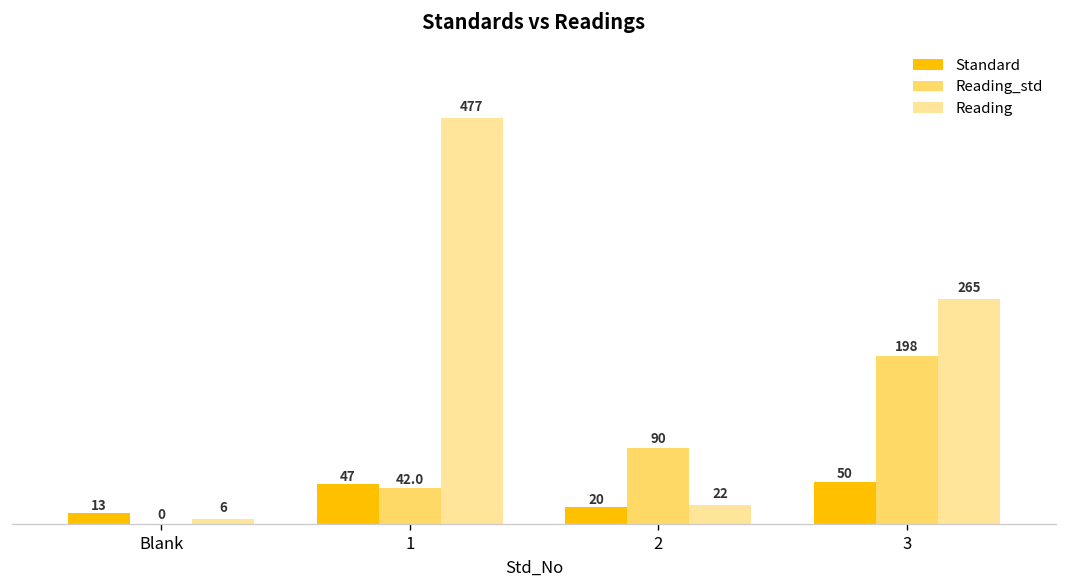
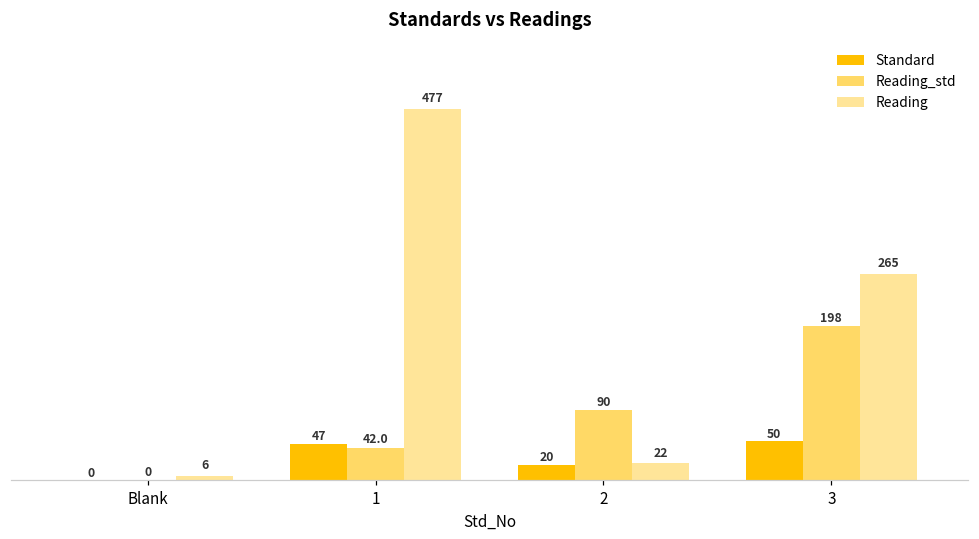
  {
    "Standard": {
-     "Blank": 13,
+     "Blank": 0,
      "1": 47,
      "2": 20,
      "3": 50
    }
  }
